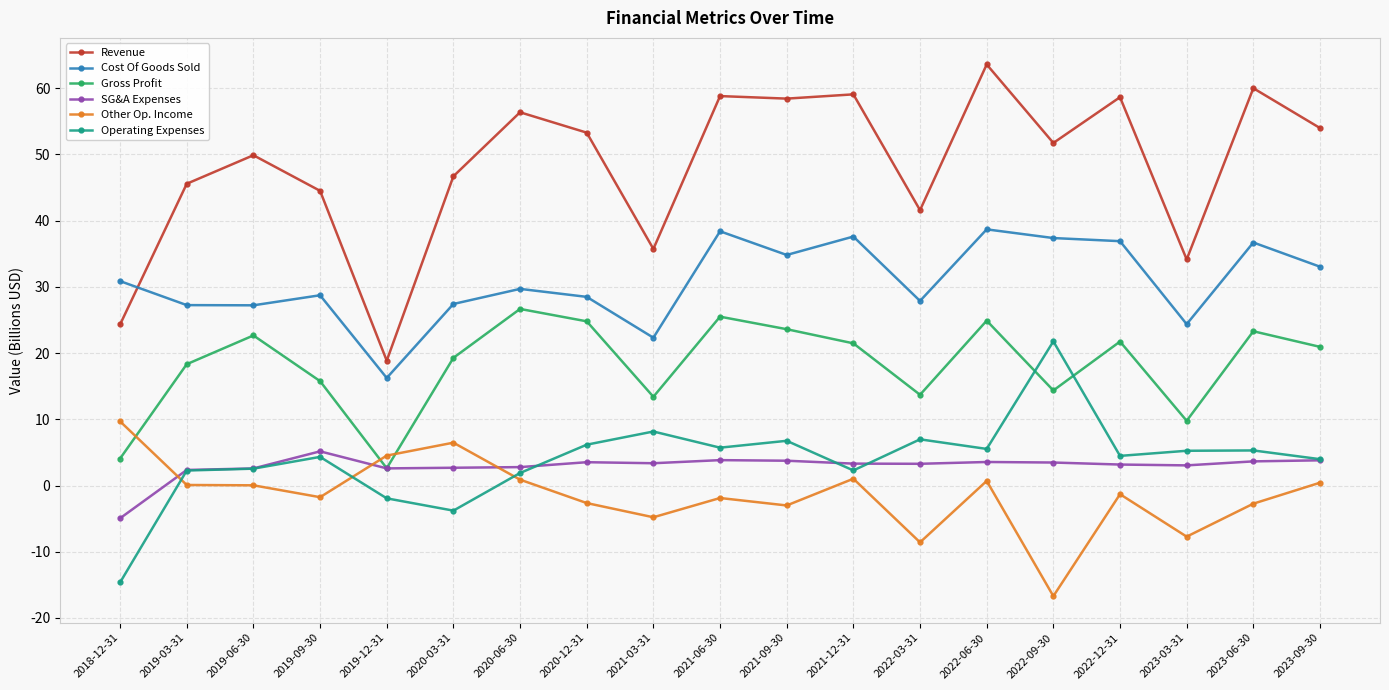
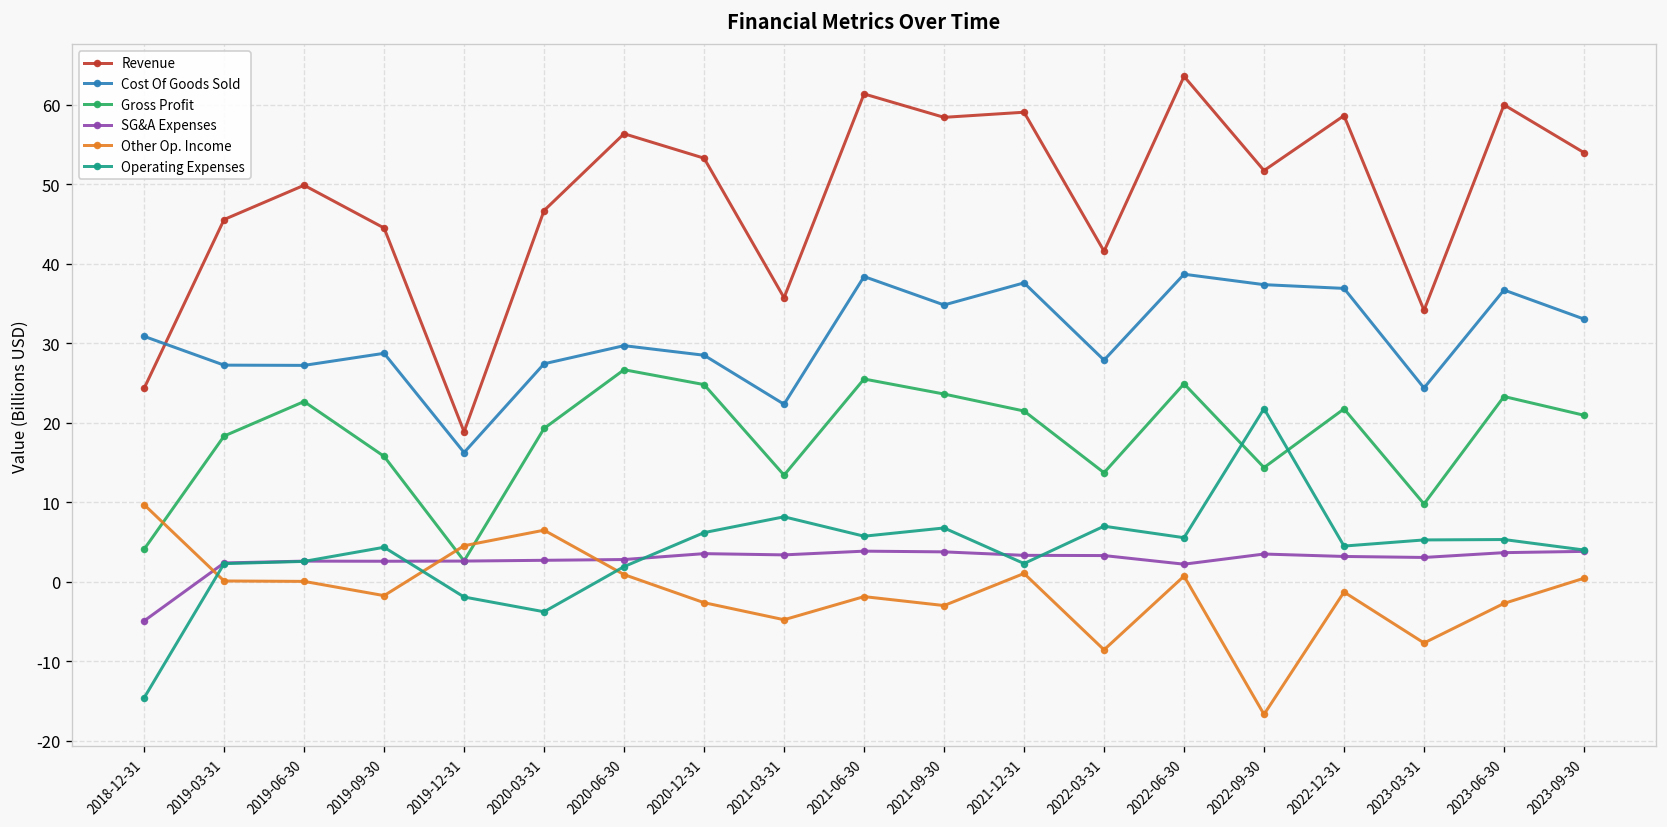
  {
    "Revenue": {
      "2018-12-31": 24,
      "2019-03-31": 46,
      "2019-06-30": 50,
      "2019-09-30": 45,
      "2019-12-31": 19,
      "2020-03-31": 47,
      "2020-06-30": 56,
      "2020-12-31": 53,
      "2021-03-31": 36,
-     "2021-06-30": 59,
+     "2021-06-30": 61,
      "2021-09-30": 58,
      "2021-12-31": 59,
      "2022-03-31": 42,
      "2022-06-30": 64,
      "2022-09-30": 52,
      "2022-12-31": 59,
      "2023-03-31": 34,
      "2023-06-30": 60,
      "2023-09-30": 54
    },
    "Cost Of Goods Sold": {
      "2018-12-31": 31,
      "2019-03-31": 27,
      "2019-06-30": 27,
      "2019-09-30": 29,
      "2019-12-31": 16,
      "2020-03-31": 27,
      "2020-06-30": 30,
      "2020-12-31": 28,
      "2021-03-31": 22,
      "2021-06-30": 38,
      "2021-09-30": 35,
      "2021-12-31": 38,
      "2022-03-31": 28,
      "2022-06-30": 39,
      "2022-09-30": 37,
      "2022-12-31": 37,
      "2023-03-31": 24,
      "2023-06-30": 37,
      "2023-09-30": 33
    },
    "SG&A Expenses": {
      "2018-12-31": -5,
-     "2019-09-30": 5,
+     "2019-09-30": 3,
      "2020-03-31": 3,
      "2020-06-30": 3,
      "2020-12-31": 4,
      "2021-03-31": 3,
      "2021-06-30": 4,
      "2021-09-30": 4,
      "2021-12-31": 3,
      "2022-03-31": 3,
-     "2022-06-30": 4,
+     "2022-06-30": 2,
      "2022-09-30": 3,
      "2022-12-31": 3,
      "2023-03-31": 3,
      "2023-06-30": 4
    },
    "Other Op. Income": {
      "2018-12-31": 10,
      "2019-03-31": 0,
      "2019-06-30": 0,
      "2019-09-30": -2,
      "2019-12-31": 5,
      "2020-03-31": 6,
      "2020-06-30": 1,
      "2020-12-31": -3,
      "2021-03-31": -5,
      "2021-06-30": -2,
      "2021-09-30": -3,
      "2021-12-31": 1,
      "2022-03-31": -9,
      "2022-06-30": 1,
      "2022-09-30": -17,
      "2022-12-31": -1,
      "2023-03-31": -8,
      "2023-06-30": -3,
      "2023-09-30": 0
    }
  }
